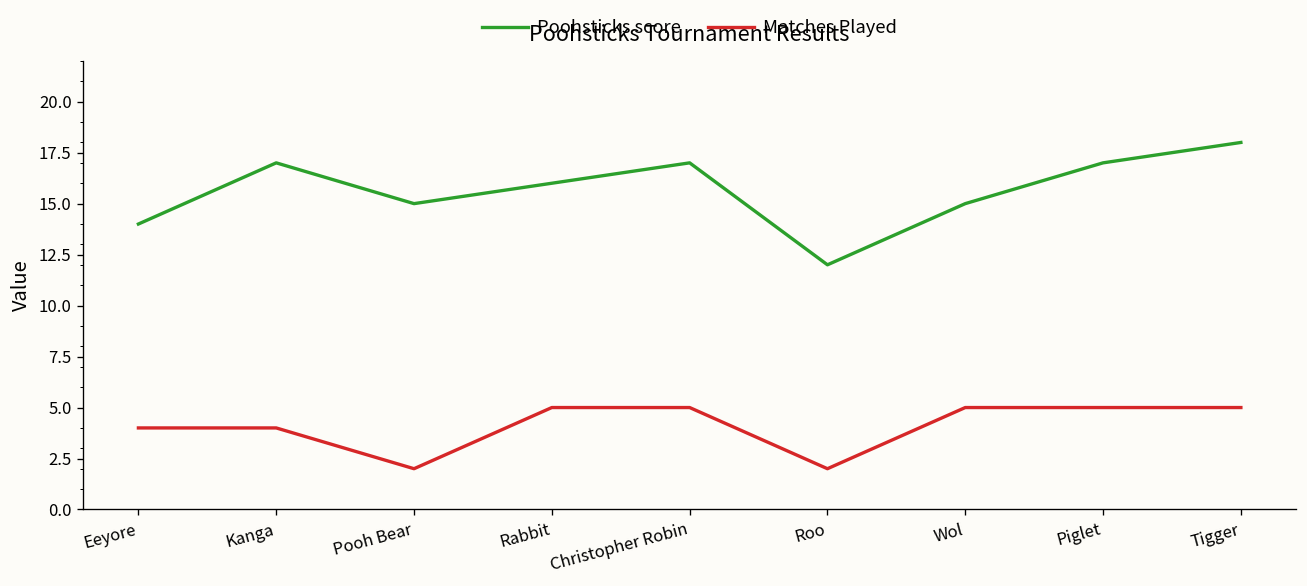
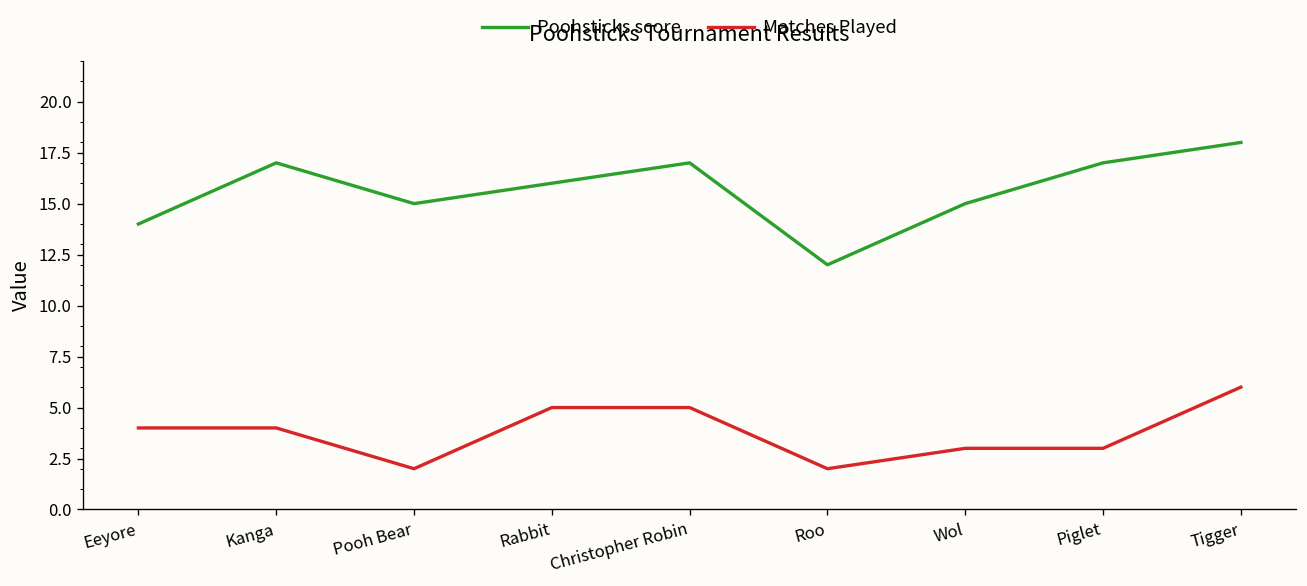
  {
    "Poohsticks score": {
      "Eeyore": 14,
      "Kanga": 17,
      "Pooh Bear": 15,
      "Rabbit": 16,
      "Christopher Robin": 17,
      "Roo": 12,
      "Wol": 15,
      "Piglet": 17,
      "Tigger": 18
    },
    "Matches Played": {
      "Eeyore": 4,
      "Kanga": 4,
      "Pooh Bear": 2,
      "Rabbit": 5,
      "Christopher Robin": 5,
      "Roo": 2,
-     "Wol": 5,
-     "Piglet": 5,
-     "Tigger": 5
+     "Wol": 3,
+     "Piglet": 3,
+     "Tigger": 6
    }
  }
